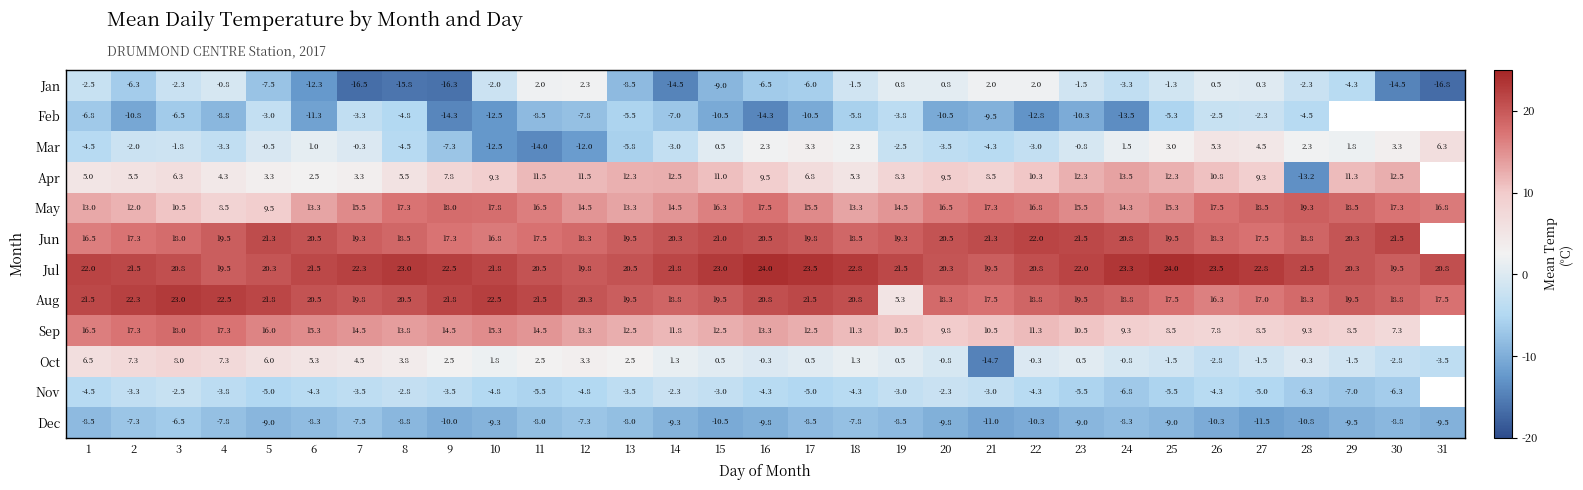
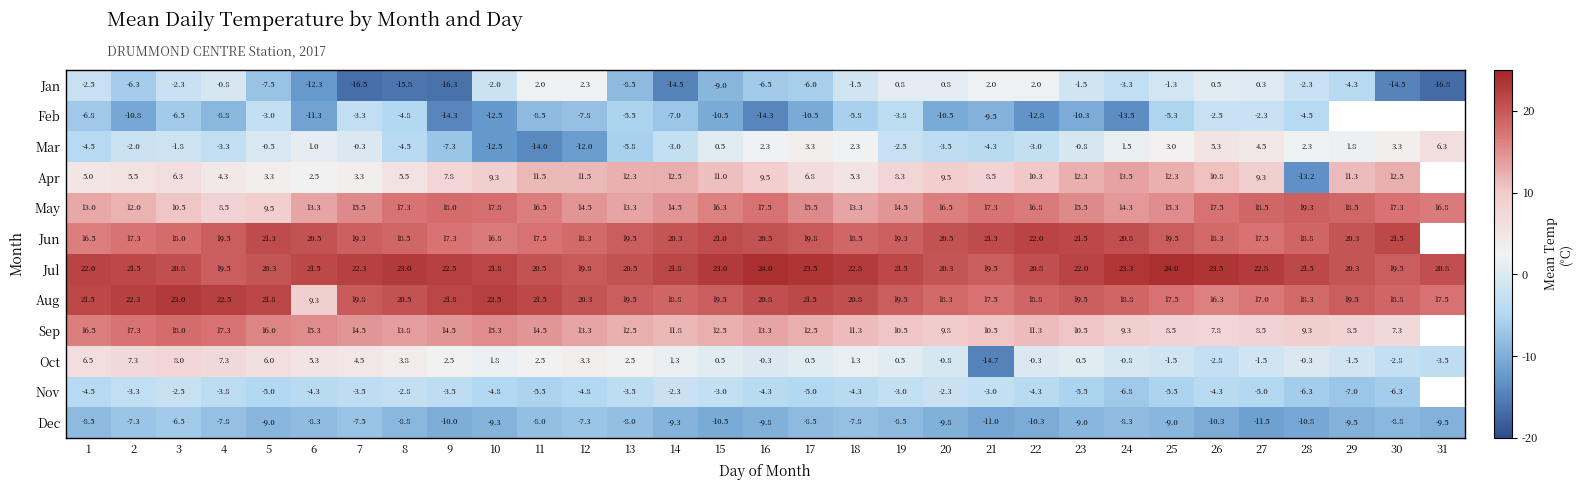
  {
    "Aug": {
      "1": 21.5,
      "2": 22.3,
      "3": 23.0,
      "4": 22.5,
      "5": 21.8,
-     "6": 20.5,
+     "6": 9.3,
      "7": 19.8,
      "8": 20.5,
      "9": 21.8,
      "10": 22.5,
      "11": 21.5,
      "12": 20.3,
      "13": 19.5,
      "14": 18.8,
      "15": 19.5,
      "16": 20.8,
      "17": 21.5,
      "18": 20.8,
-     "19": 5.3,
+     "19": 19.5,
      "20": 18.3,
      "21": 17.5,
      "22": 18.8,
      "23": 19.5,
      "24": 18.8,
      "25": 17.5,
      "26": 16.3,
      "27": 17.0,
      "28": 18.3,
      "29": 19.5,
      "30": 18.8,
      "31": 17.5
    }
  }
